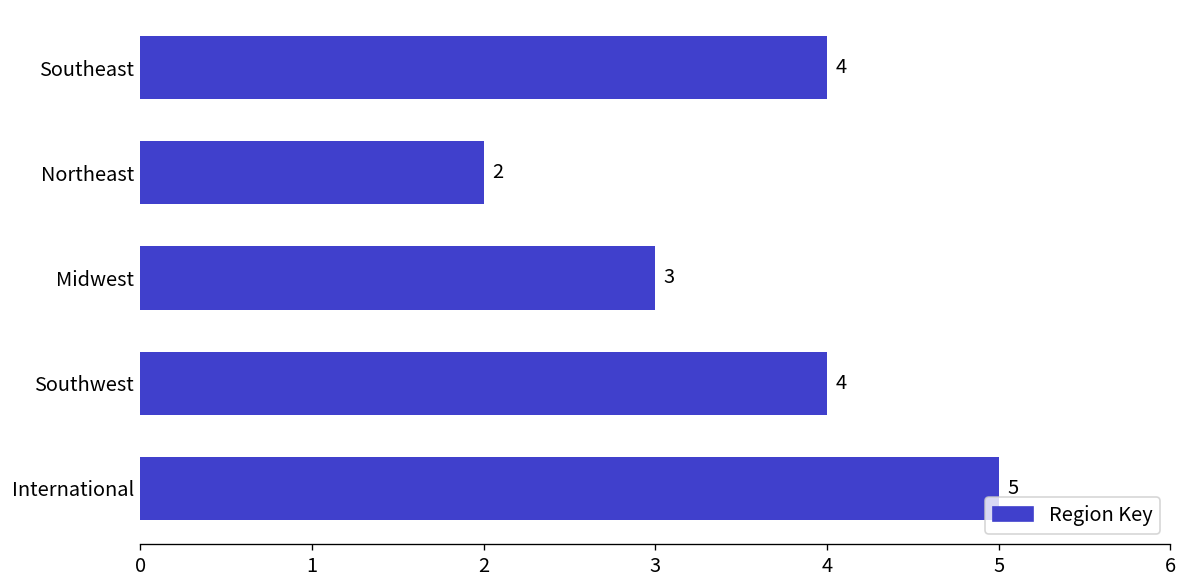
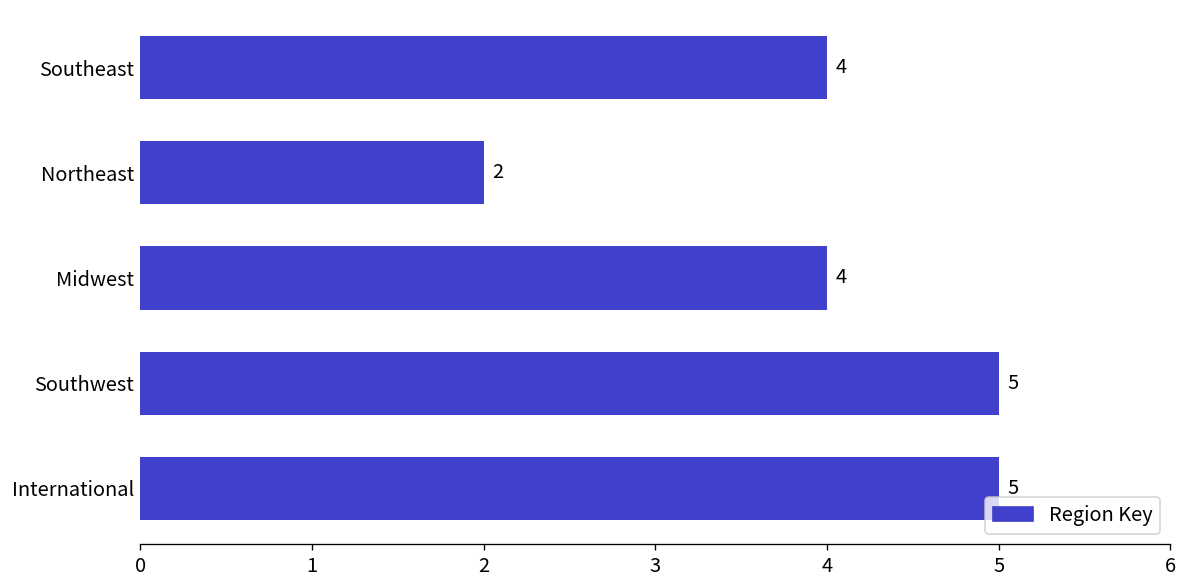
  {
    "Southeast": 4,
    "Northeast": 2,
-   "Midwest": 3,
-   "Southwest": 4
+   "Midwest": 4,
+   "Southwest": 5
  }
